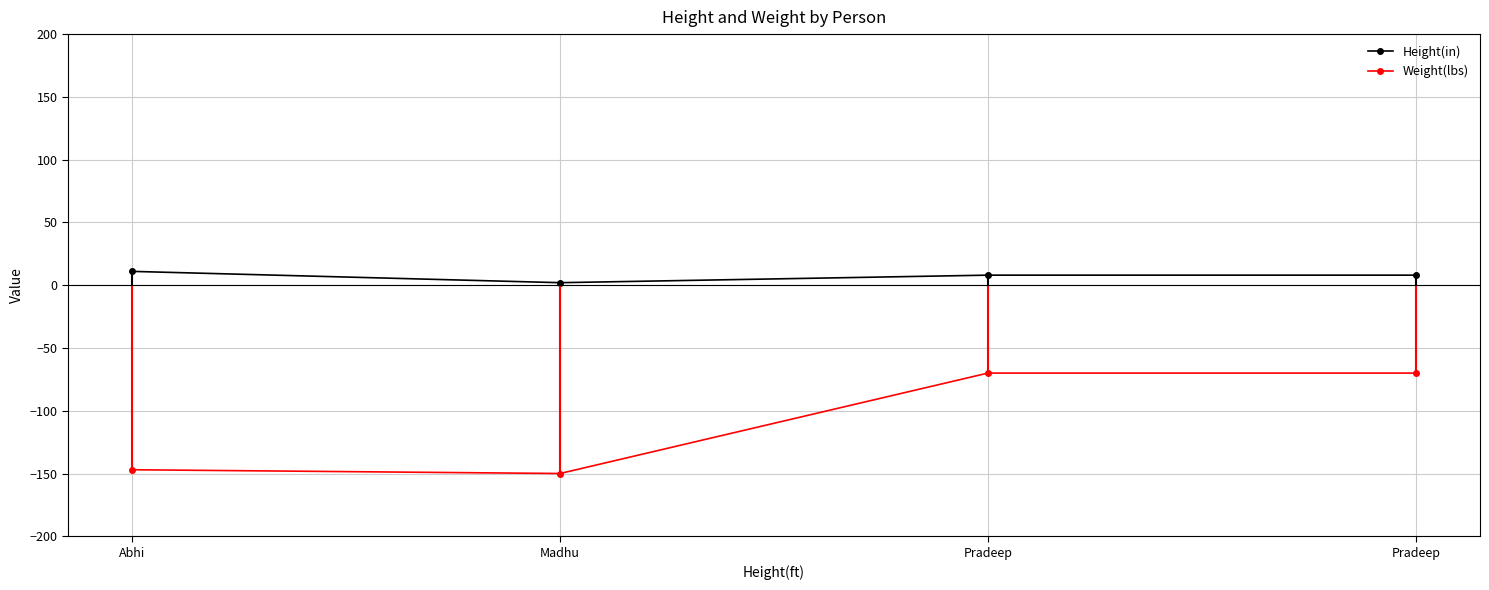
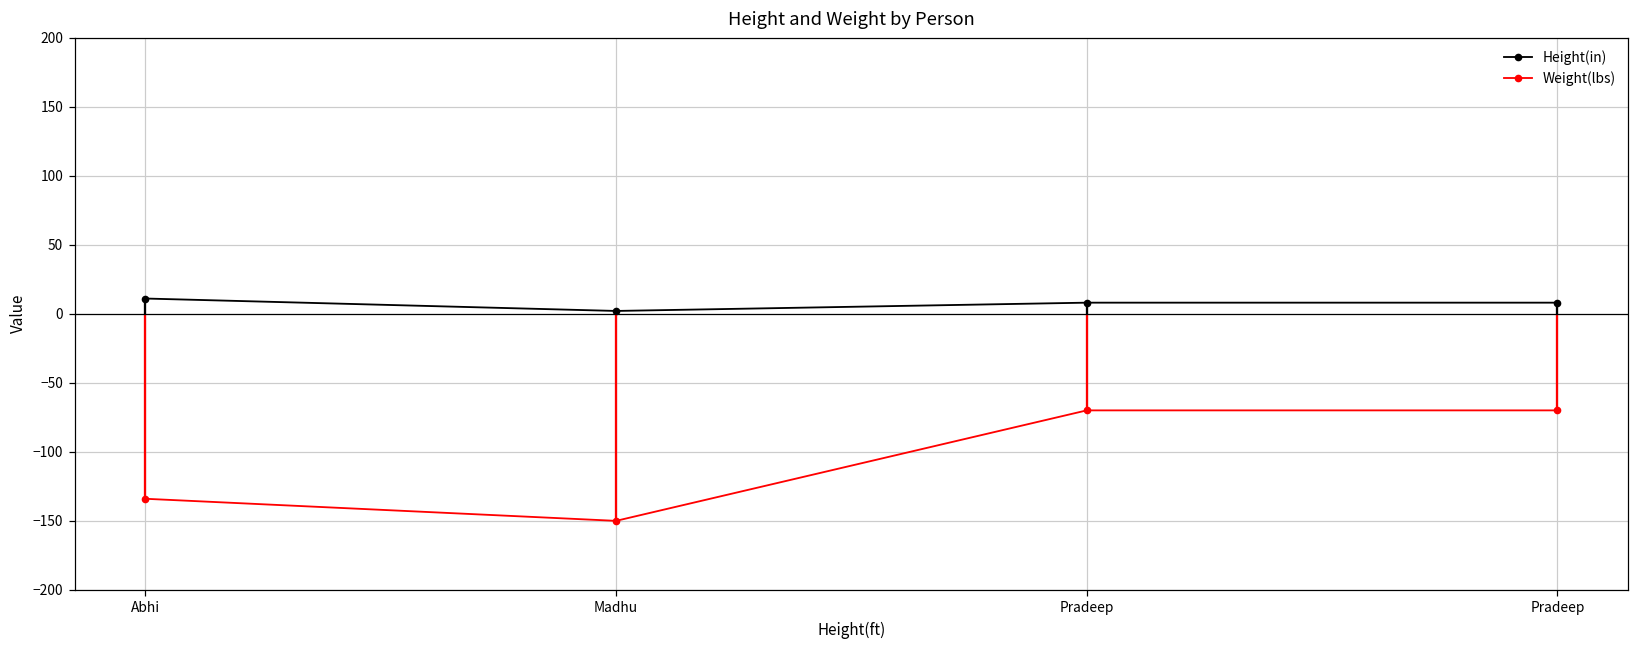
  {
    "Height(in)": {
      "Abhi": 11,
      "Madhu": 2
    },
    "Weight(lbs)": {
-     "Abhi": -147,
+     "Abhi": -134,
      "Madhu": -150
    }
  }
